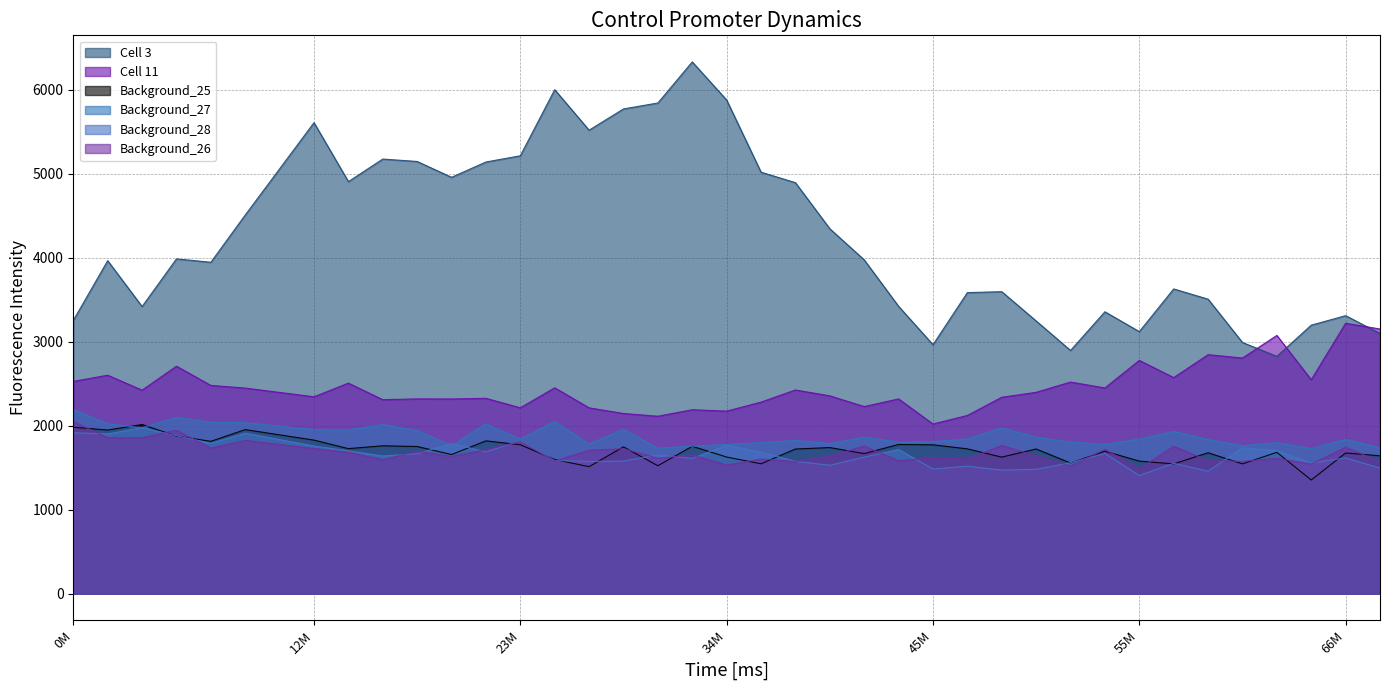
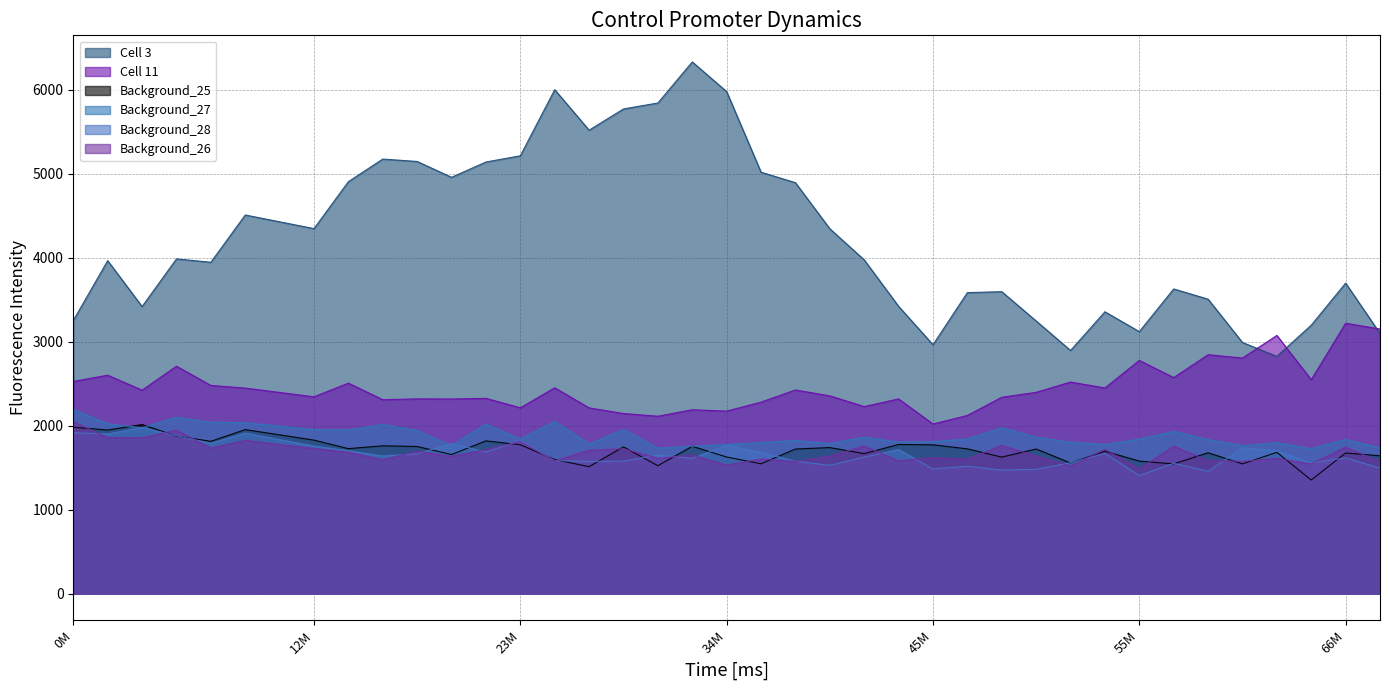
  {
    "Cell 3": {
      "0M": 3300,
-     "12M": 5600,
+     "12M": 4300,
      "23M": 5200,
-     "34M": 5900,
+     "34M": 6000,
      "45M": 3000,
      "55M": 3100,
-     "66M": 3300
+     "66M": 3700
    },
    "Background_25": {
      "0M": 2000,
      "12M": 1800,
      "23M": 1800,
      "34M": 1600,
      "45M": 1800,
      "55M": 1600,
      "66M": 1700
    }
  }
